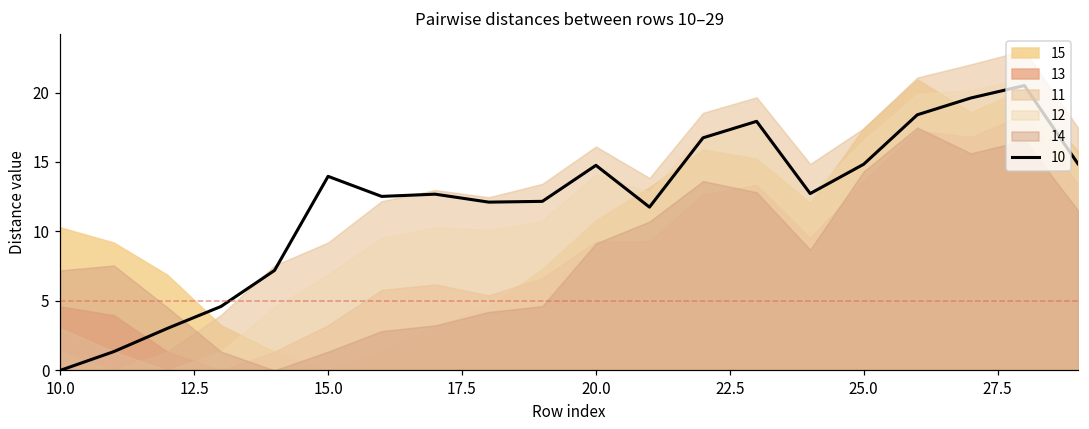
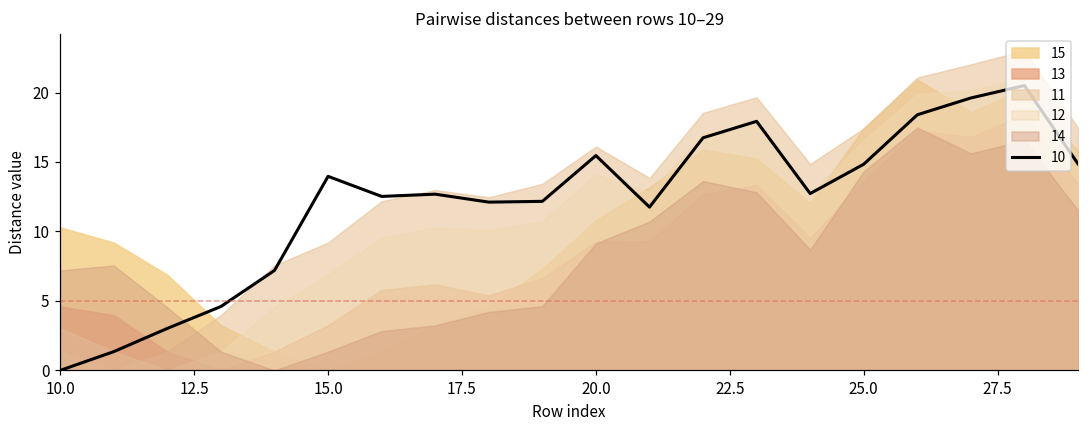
  {
    "10": {
      "10.0": 0.0,
      "15.0": 14.0,
-     "20.0": 14.8,
+     "20.0": 15.5,
      "25.0": 14.8
    }
  }
